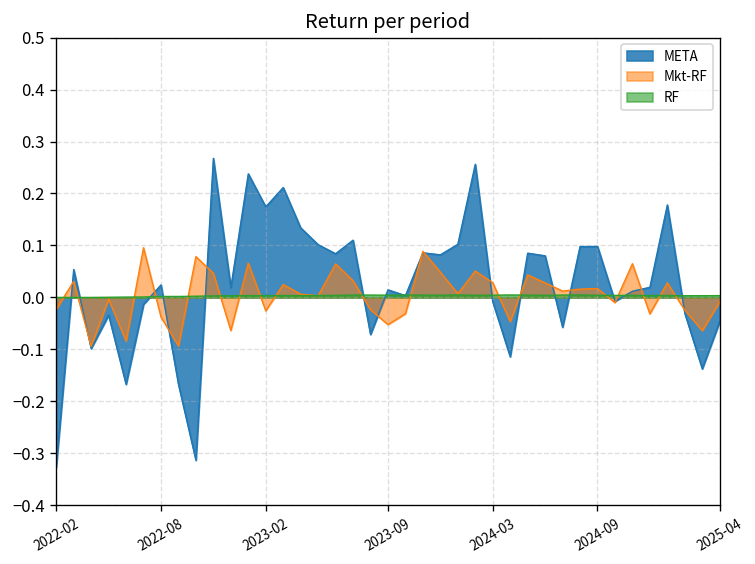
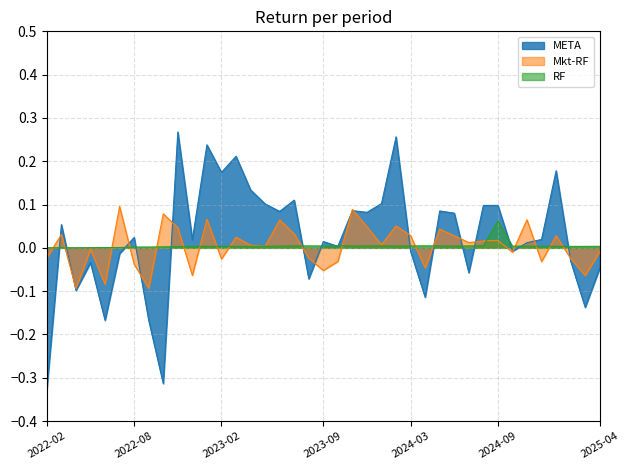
  {
    "RF": {
-     "2024-09": 0.00
+     "2024-09": 0.06
    }
  }
